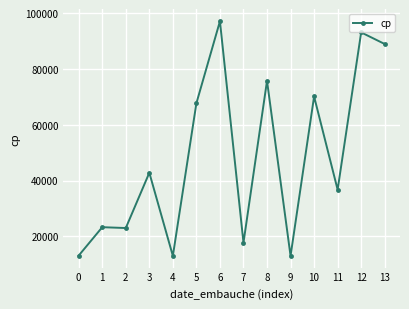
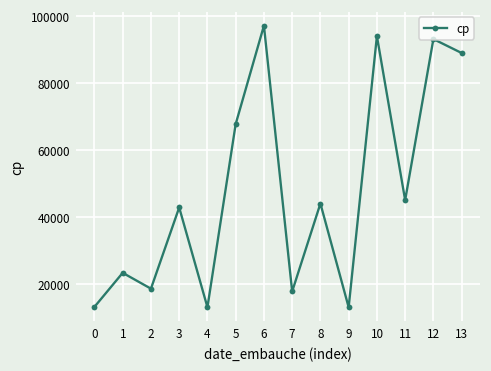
  {
    "0": 13000,
    "1": 23000,
-   "2": 23000,
+   "2": 19000,
    "3": 43000,
    "4": 13000,
    "5": 68000,
    "6": 97000,
    "7": 18000,
-   "8": 76000,
+   "8": 44000,
    "9": 13000,
-   "10": 70000,
-   "11": 37000,
+   "10": 94000,
+   "11": 45000,
    "12": 93000,
    "13": 89000
  }
